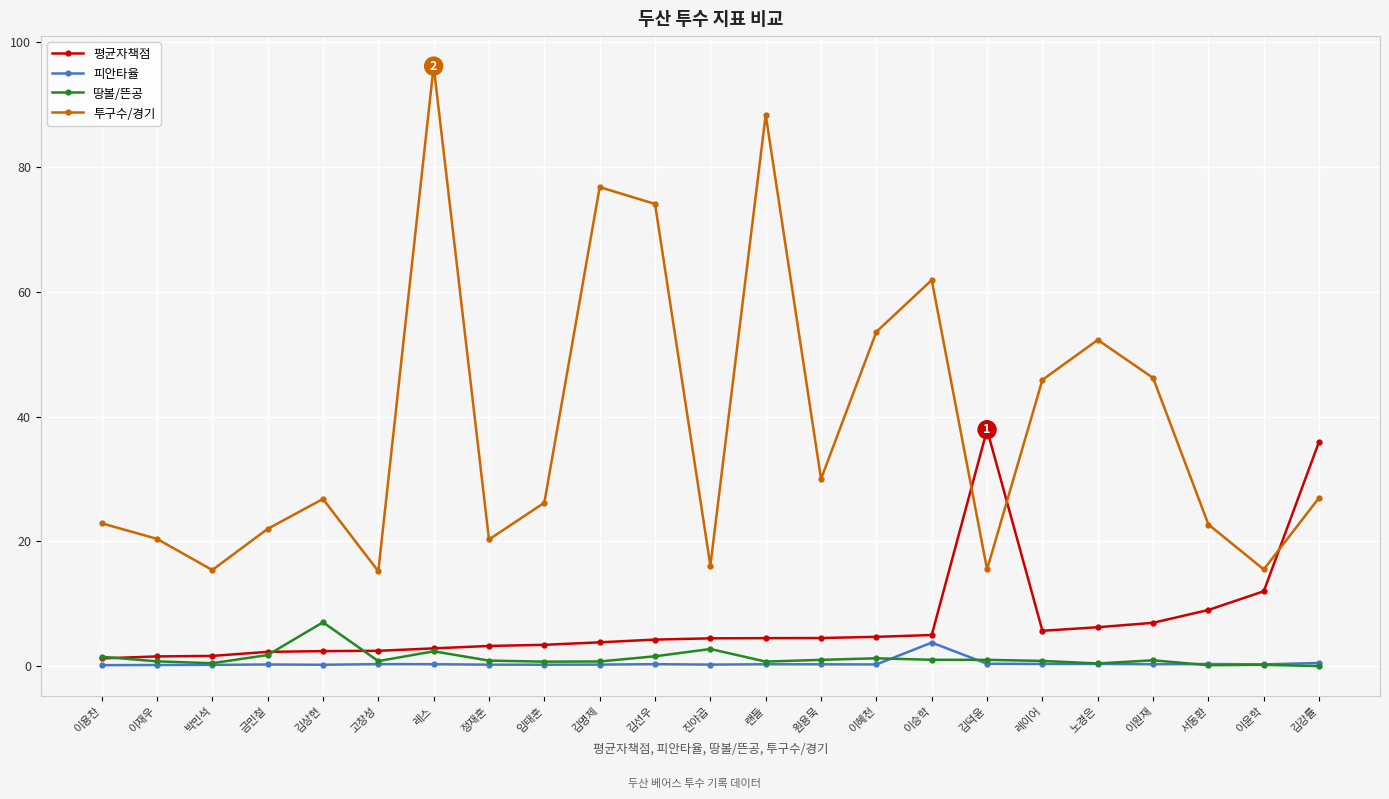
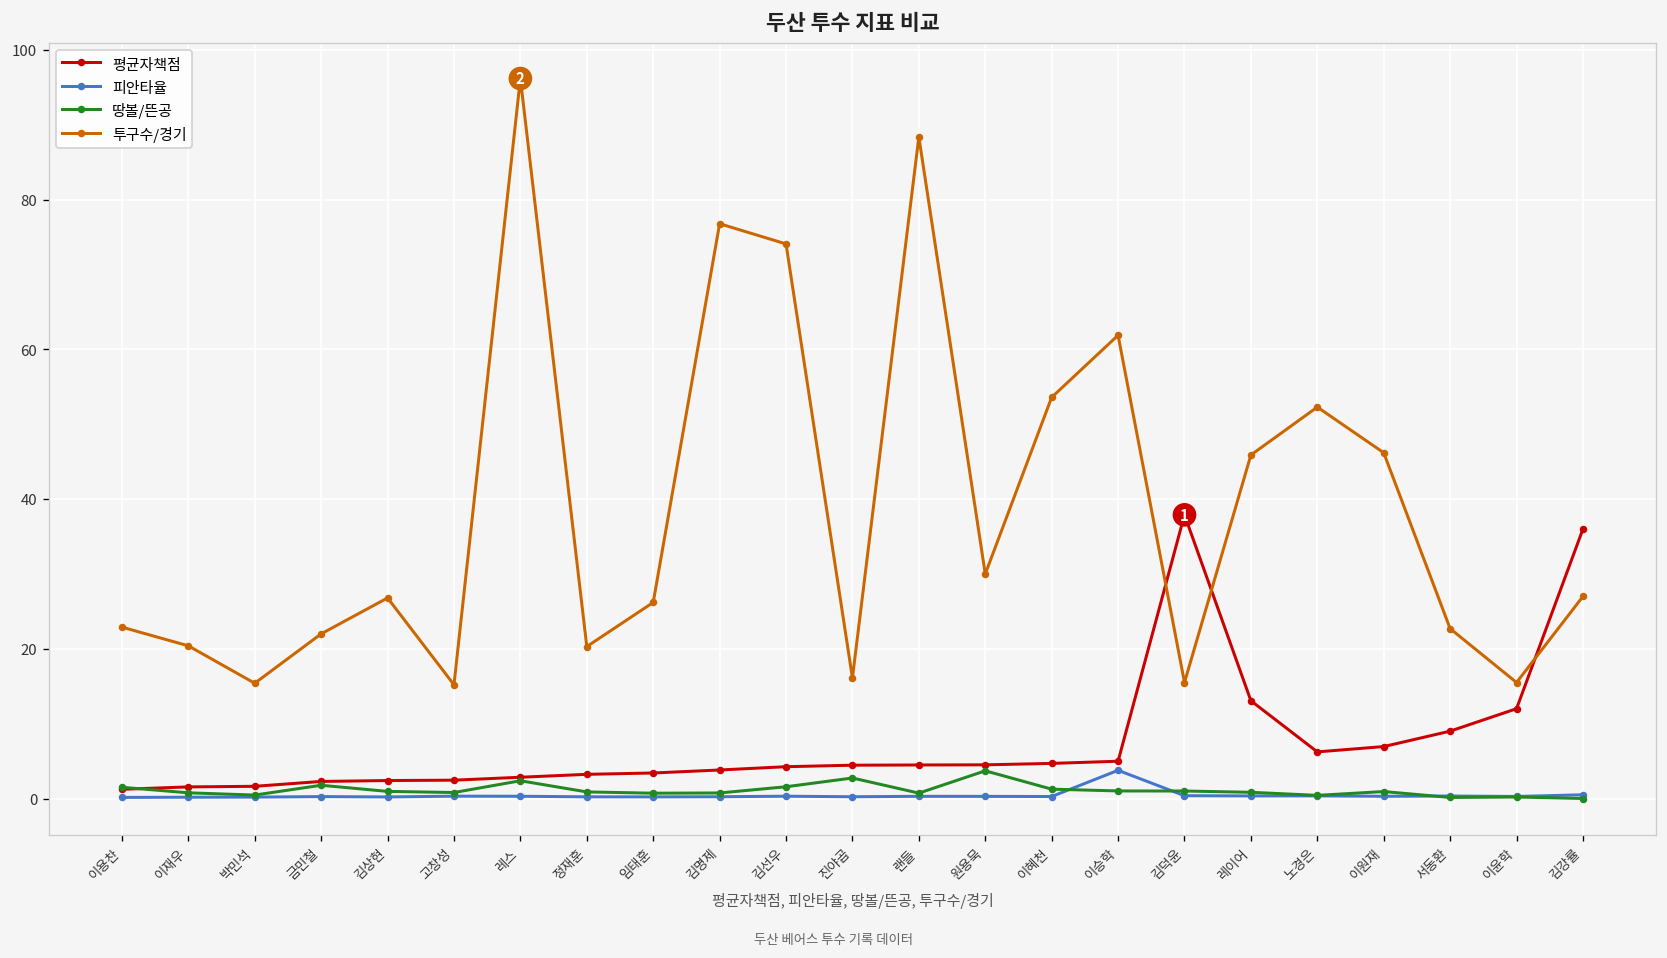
  {
    "평균자책점": {
      "이재우": 2,
      "박민석": 2,
      "금민철": 2,
      "김상현": 2,
      "고창성": 2,
      "레스": 3,
      "정재훈": 3,
      "임태훈": 3,
      "김명제": 4,
      "김선우": 4,
      "진야곱": 4,
      "랜들": 4,
      "원용묵": 5,
      "이혜천": 5,
      "이승학": 5,
-     "레이어": 6,
+     "레이어": 13,
      "노경은": 6,
      "이원재": 7,
      "서동환": 9,
      "이윤학": 12,
      "김강률": 36
    },
    "피안타율": {
      "이용찬": 0,
      "이재우": 0,
      "금민철": 0,
      "김상현": 0,
      "고창성": 0,
      "레스": 0,
      "정재훈": 0,
      "임태훈": 0,
      "김명제": 0,
      "김선우": 0,
      "진야곱": 0,
      "랜들": 0,
      "원용묵": 0,
      "이혜천": 0,
      "이승학": 4,
      "김덕윤": 0,
      "레이어": 0,
      "이원재": 0,
      "김강률": 1
    },
    "땅볼/뜬공": {
      "이재우": 1,
      "금민철": 2,
-     "김상현": 7,
+     "김상현": 1,
      "고창성": 1,
      "레스": 2,
      "정재훈": 1,
      "임태훈": 1,
      "김명제": 1,
      "김선우": 2,
      "진야곱": 3,
      "랜들": 1,
-     "원용묵": 1,
+     "원용묵": 4,
      "이혜천": 1,
      "이승학": 1,
      "김덕윤": 1,
      "레이어": 1,
      "이원재": 1,
      "김강률": 0
    },
    "투구수/경기": {
      "이용찬": 23,
      "이재우": 20,
      "박민석": 15,
      "금민철": 22,
      "김상현": 27,
      "고창성": 15,
      "정재훈": 20,
      "임태훈": 26,
      "김명제": 77,
      "김선우": 74,
      "진야곱": 16,
      "랜들": 88,
      "원용묵": 30,
      "이혜천": 54,
      "이승학": 62,
      "김덕윤": 16,
      "레이어": 46,
      "노경은": 52,
      "이원재": 46,
      "서동환": 23,
      "이윤학": 16,
      "김강률": 27
    }
  }
